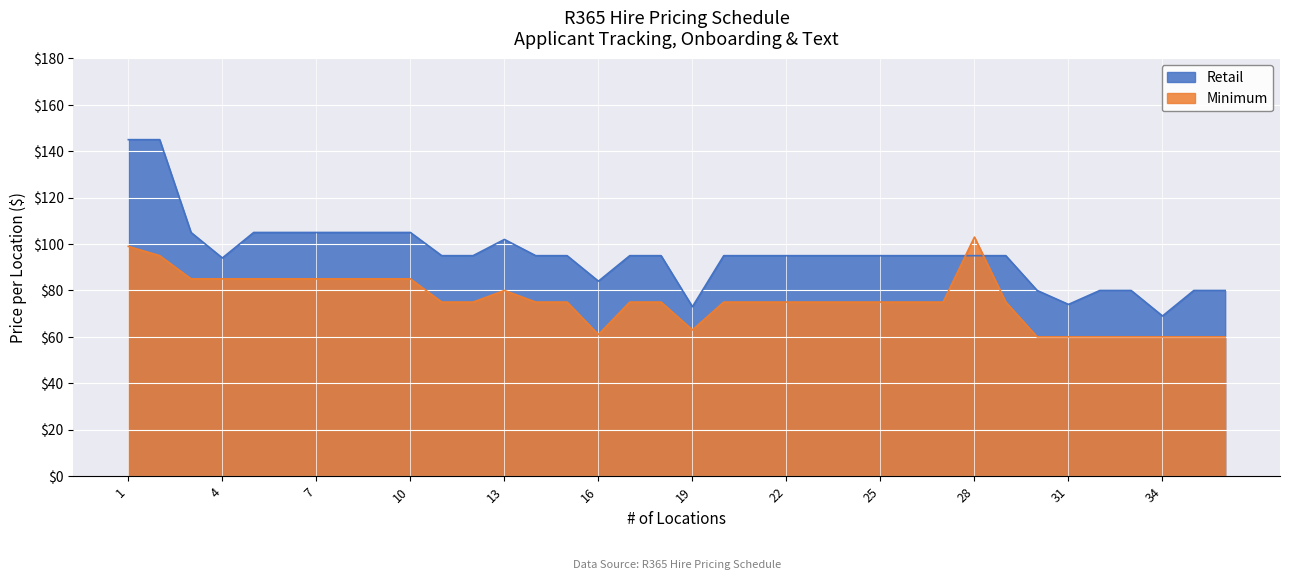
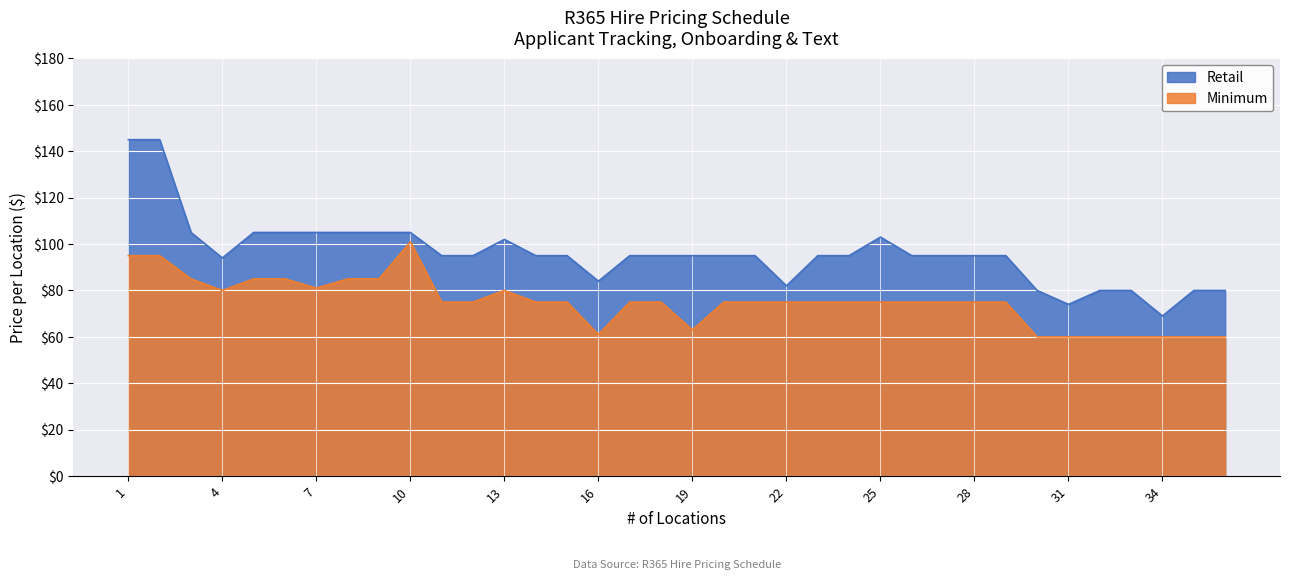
  {
    "Retail": {
      "1": "$145",
      "4": "$94",
      "7": "$105",
      "10": "$105",
      "13": "$102",
      "16": "$84",
-     "19": "$73",
-     "22": "$95",
-     "25": "$95",
+     "19": "$95",
+     "22": "$82",
+     "25": "$103",
      "28": "$95",
      "31": "$74",
      "34": "$69"
    },
    "Minimum": {
-     "1": "$99",
-     "4": "$85",
-     "7": "$85",
-     "10": "$85",
+     "1": "$95",
+     "4": "$80",
+     "7": "$81",
+     "10": "$101",
      "13": "$80",
      "16": "$61",
      "19": "$63",
      "22": "$75",
      "25": "$75",
-     "28": "$103",
+     "28": "$75",
      "31": "$60",
      "34": "$60"
    }
  }
